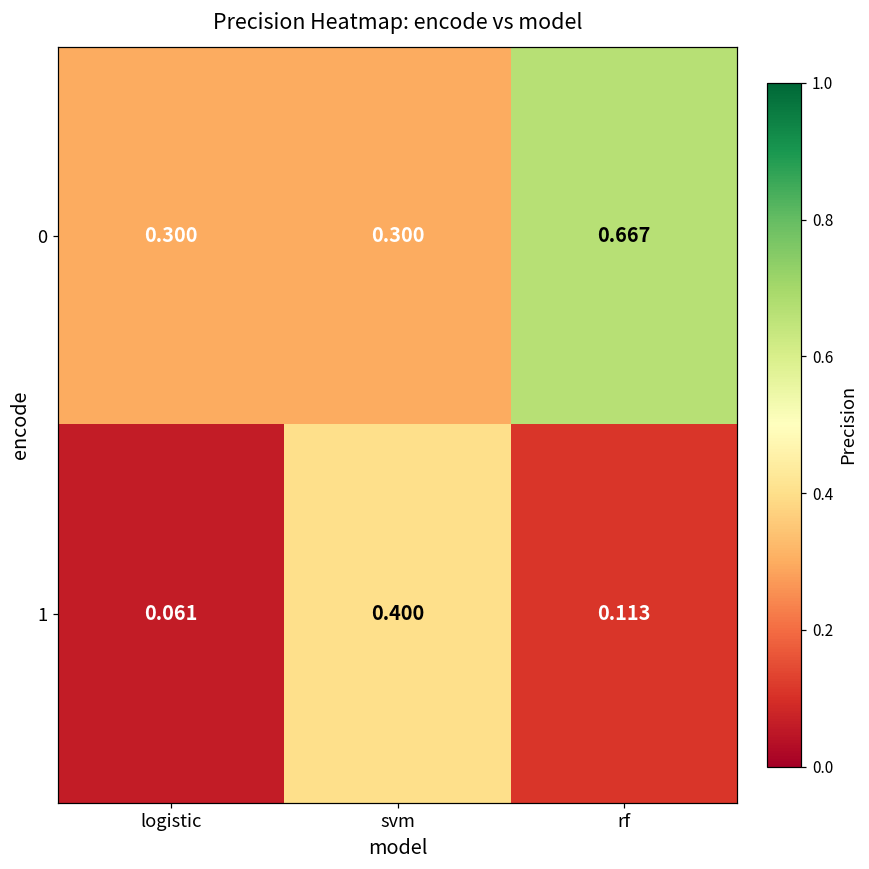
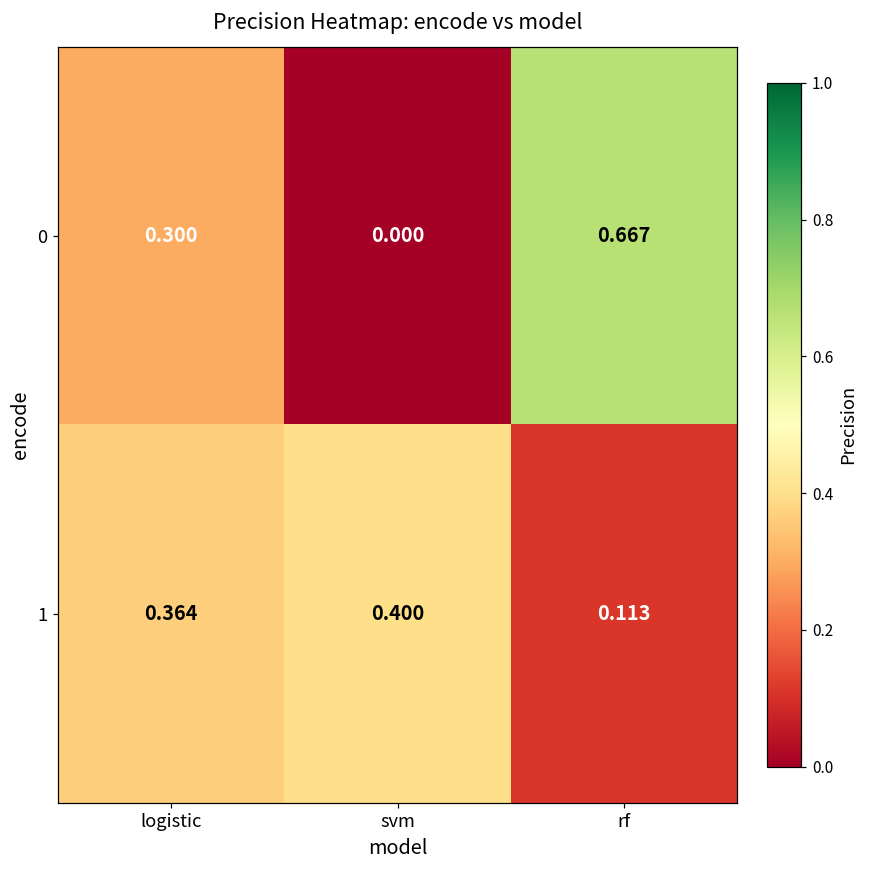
  {
    "0": {
      "logistic": 0.300,
-     "svm": 0.300,
+     "svm": 0.000,
      "rf": 0.667
    },
    "1": {
-     "logistic": 0.061,
+     "logistic": 0.364,
      "svm": 0.400,
      "rf": 0.113
    }
  }
